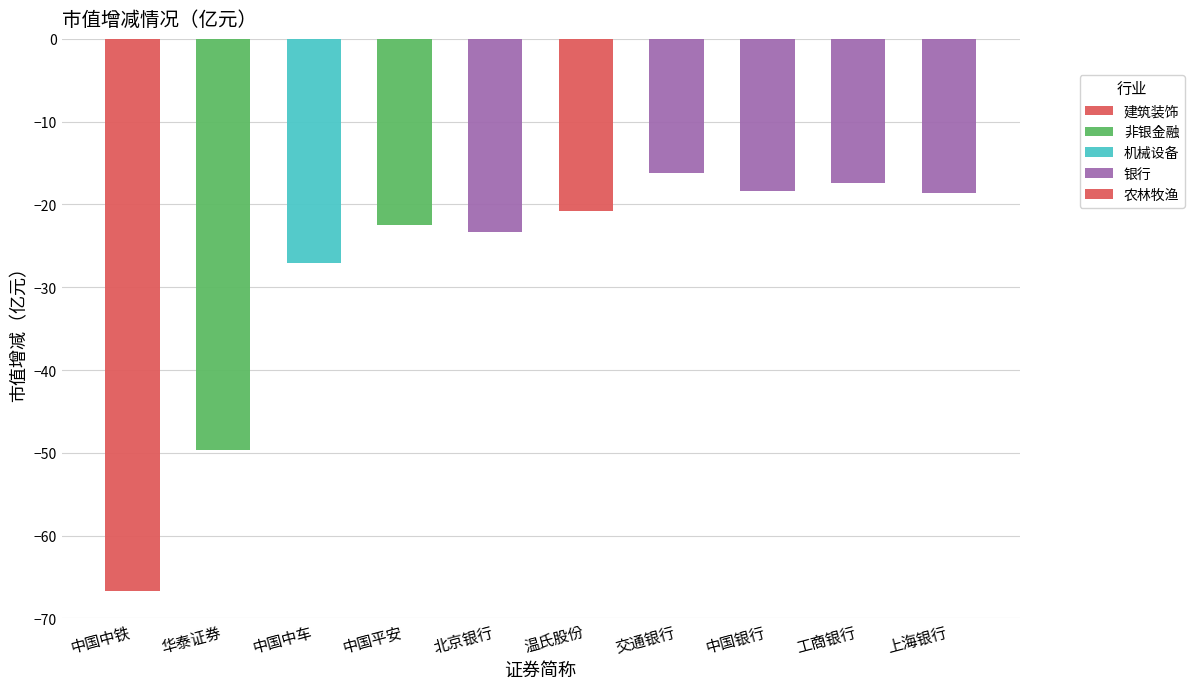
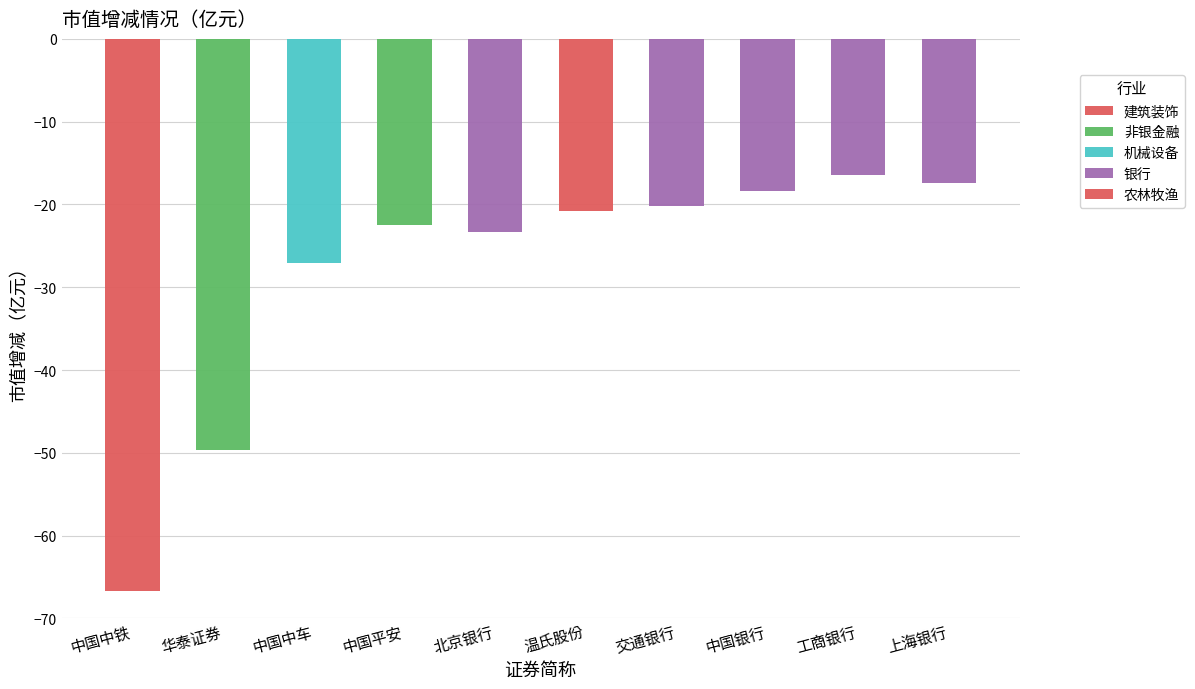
  {
    "非银金融": {
      "华泰证券": -50,
      "中国平安": -23
    },
    "机械设备": {
      "中国中车": -27
    },
    "银行": {
      "北京银行": -23,
-     "交通银行": -16,
+     "交通银行": -20,
      "中国银行": -18,
-     "工商银行": -17,
-     "上海银行": -19
+     "工商银行": -16,
+     "上海银行": -17
    }
  }
